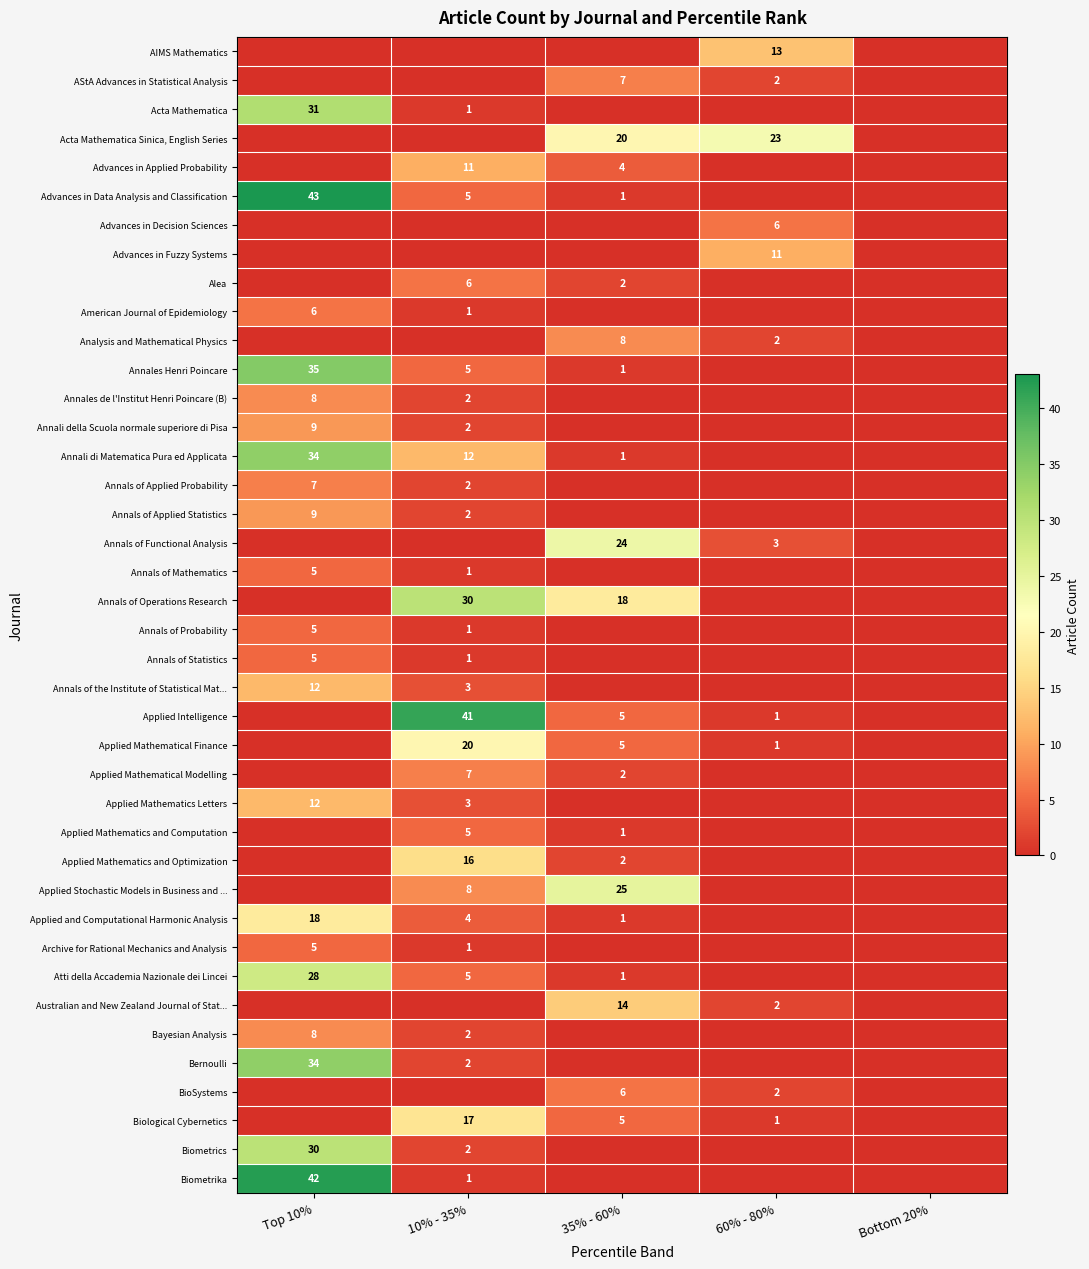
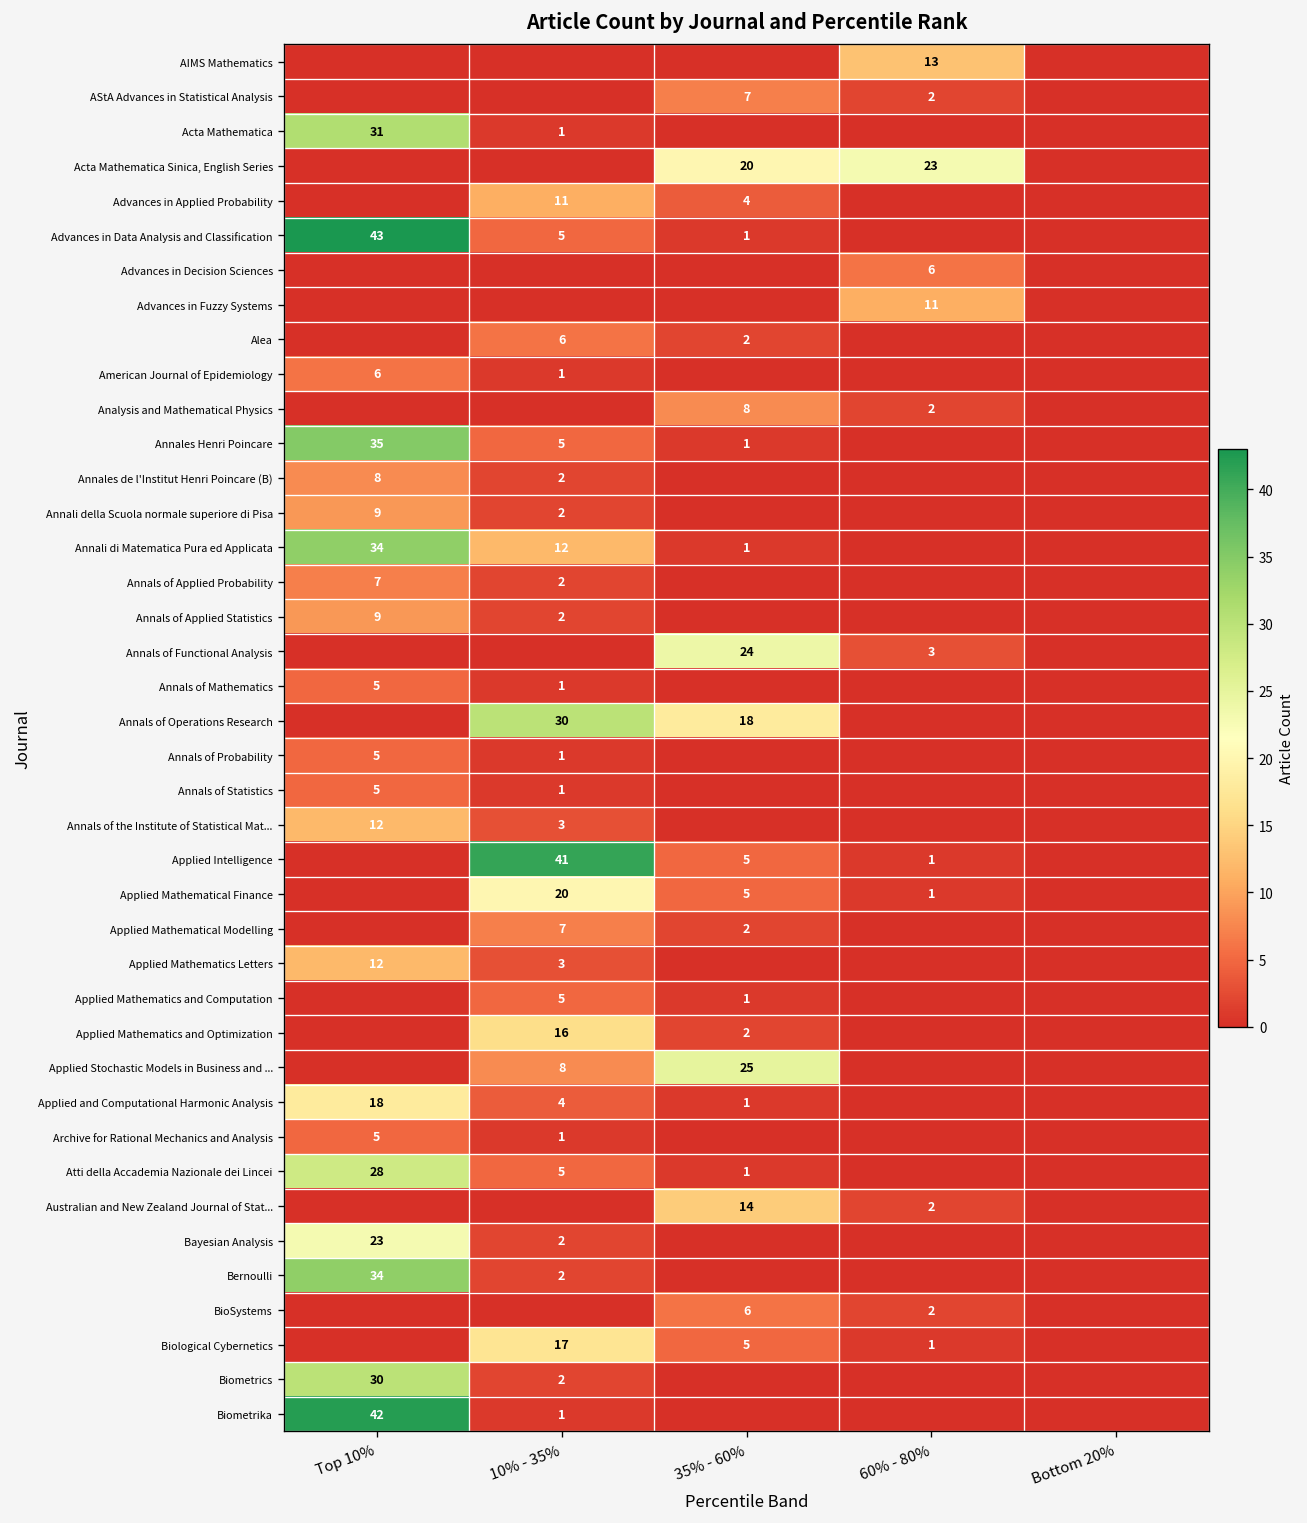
  {
    "AIMS Mathematics": {
      "60% - 80%": 13
    },
    "AStA Advances in Statistical Analysis": {
      "35% - 60%": 7,
      "60% - 80%": 2
    },
    "Acta Mathematica": {
      "Top 10%": 31,
      "10% - 35%": 1
    },
    "Acta Mathematica Sinica, English Series": {
      "35% - 60%": 20,
      "60% - 80%": 23
    },
    "Advances in Applied Probability": {
      "10% - 35%": 11,
      "35% - 60%": 4
    },
    "Advances in Data Analysis and Classification": {
      "Top 10%": 43,
      "10% - 35%": 5,
      "35% - 60%": 1
    },
    "Advances in Decision Sciences": {
      "60% - 80%": 6
    },
    "Advances in Fuzzy Systems": {
      "60% - 80%": 11
    },
    "Alea": {
      "10% - 35%": 6,
      "35% - 60%": 2
    },
    "American Journal of Epidemiology": {
      "Top 10%": 6,
      "10% - 35%": 1
    },
    "Analysis and Mathematical Physics": {
      "35% - 60%": 8,
      "60% - 80%": 2
    },
    "Annales Henri Poincare": {
      "Top 10%": 35,
      "10% - 35%": 5,
      "35% - 60%": 1
    },
    "Annales de l'Institut Henri Poincare (B)": {
      "Top 10%": 8,
      "10% - 35%": 2
    },
    "Annali della Scuola normale superiore di Pisa": {
      "Top 10%": 9,
      "10% - 35%": 2
    },
    "Annali di Matematica Pura ed Applicata": {
      "Top 10%": 34,
      "10% - 35%": 12,
      "35% - 60%": 1
    },
    "Annals of Applied Probability": {
      "Top 10%": 7,
      "10% - 35%": 2
    },
    "Annals of Applied Statistics": {
      "Top 10%": 9,
      "10% - 35%": 2
    },
    "Annals of Functional Analysis": {
      "35% - 60%": 24,
      "60% - 80%": 3
    },
    "Annals of Mathematics": {
      "Top 10%": 5,
      "10% - 35%": 1
    },
    "Annals of Operations Research": {
      "10% - 35%": 30,
      "35% - 60%": 18
    },
    "Annals of Probability": {
      "Top 10%": 5,
      "10% - 35%": 1
    },
    "Annals of Statistics": {
      "Top 10%": 5,
      "10% - 35%": 1
    },
    "Annals of the Institute of Statistical Mat...": {
      "Top 10%": 12,
      "10% - 35%": 3
    },
    "Applied Intelligence": {
      "10% - 35%": 41,
      "35% - 60%": 5,
      "60% - 80%": 1
    },
    "Applied Mathematical Finance": {
      "10% - 35%": 20,
      "35% - 60%": 5,
      "60% - 80%": 1
    },
    "Applied Mathematical Modelling": {
      "10% - 35%": 7,
      "35% - 60%": 2
    },
    "Applied Mathematics Letters": {
      "Top 10%": 12,
      "10% - 35%": 3
    },
    "Applied Mathematics and Computation": {
      "10% - 35%": 5,
      "35% - 60%": 1
    },
    "Applied Mathematics and Optimization": {
      "10% - 35%": 16,
      "35% - 60%": 2
    },
    "Applied Stochastic Models in Business and ...": {
      "10% - 35%": 8,
      "35% - 60%": 25
    },
    "Applied and Computational Harmonic Analysis": {
      "Top 10%": 18,
      "10% - 35%": 4,
      "35% - 60%": 1
    },
    "Archive for Rational Mechanics and Analysis": {
      "Top 10%": 5,
      "10% - 35%": 1
    },
    "Atti della Accademia Nazionale dei Lincei": {
      "Top 10%": 28,
      "10% - 35%": 5,
      "35% - 60%": 1
    },
    "Australian and New Zealand Journal of Stat...": {
      "35% - 60%": 14,
      "60% - 80%": 2
    },
    "Bayesian Analysis": {
-     "Top 10%": 8,
+     "Top 10%": 23,
      "10% - 35%": 2
    },
    "Bernoulli": {
      "Top 10%": 34,
      "10% - 35%": 2
    },
    "BioSystems": {
      "35% - 60%": 6,
      "60% - 80%": 2
    },
    "Biological Cybernetics": {
      "10% - 35%": 17,
      "35% - 60%": 5,
      "60% - 80%": 1
    },
    "Biometrics": {
      "Top 10%": 30,
      "10% - 35%": 2
    },
    "Biometrika": {
      "Top 10%": 42,
      "10% - 35%": 1
    }
  }
